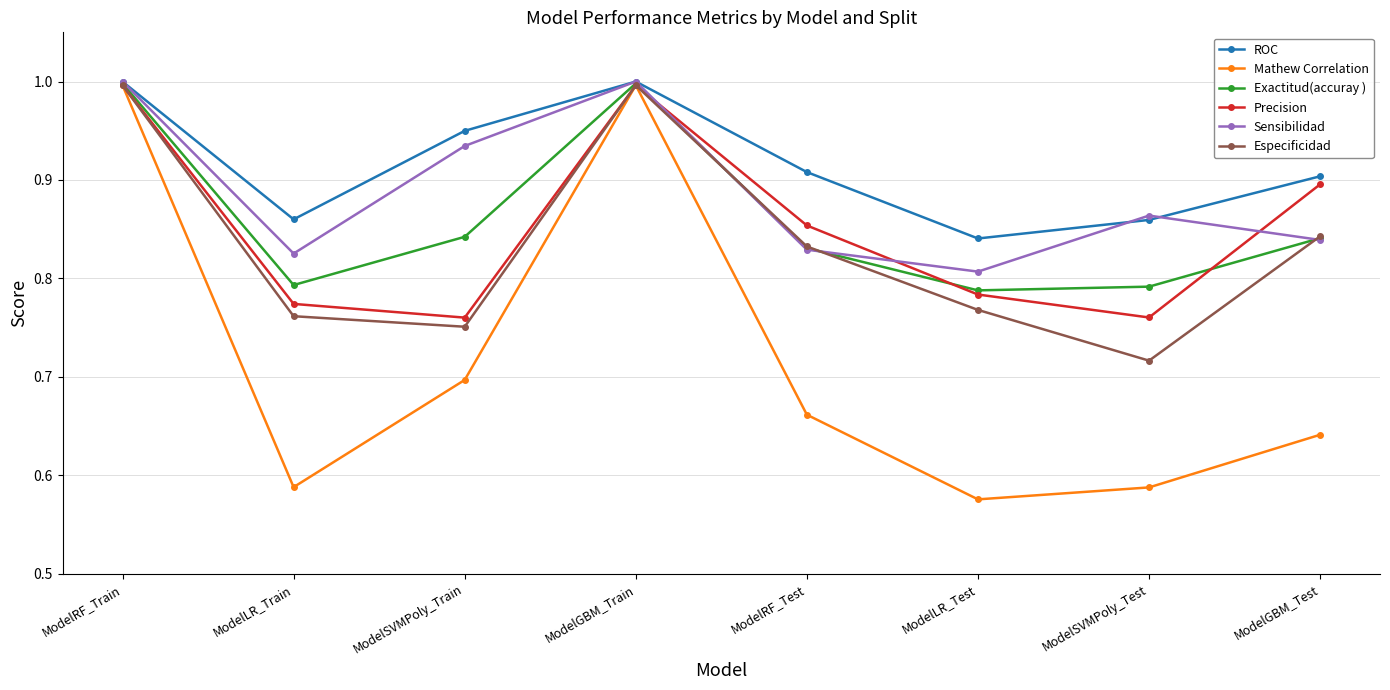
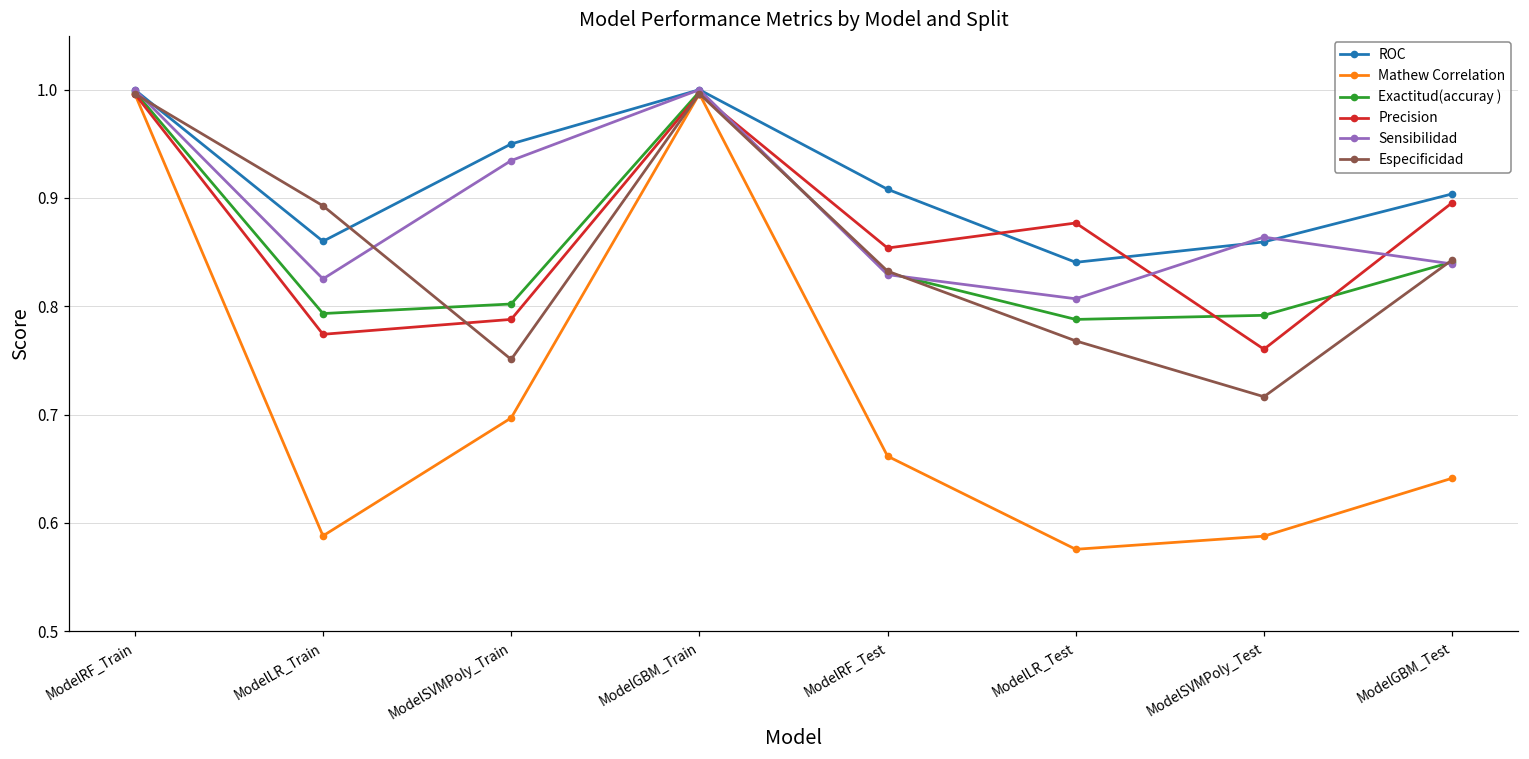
  {
    "ROC": {
      "ModelLR_Train": 0.86,
      "ModelSVMPoly_Train": 0.95,
      "ModelRF_Test": 0.91,
      "ModelLR_Test": 0.84,
      "ModelSVMPoly_Test": 0.86,
      "ModelGBM_Test": 0.90
    },
    "Mathew Correlation": {
      "ModelLR_Train": 0.59,
      "ModelSVMPoly_Train": 0.70,
      "ModelRF_Test": 0.66,
      "ModelLR_Test": 0.58,
      "ModelSVMPoly_Test": 0.59,
      "ModelGBM_Test": 0.64
    },
    "Exactitud(accuray )": {
      "ModelLR_Train": 0.79,
-     "ModelSVMPoly_Train": 0.84,
+     "ModelSVMPoly_Train": 0.80,
      "ModelLR_Test": 0.79,
      "ModelSVMPoly_Test": 0.79
    },
    "Precision": {
      "ModelLR_Train": 0.77,
-     "ModelSVMPoly_Train": 0.76,
+     "ModelSVMPoly_Train": 0.79,
      "ModelRF_Test": 0.85,
-     "ModelLR_Test": 0.78,
+     "ModelLR_Test": 0.88,
      "ModelSVMPoly_Test": 0.76,
      "ModelGBM_Test": 0.90
    },
    "Sensibilidad": {
      "ModelLR_Train": 0.83,
      "ModelSVMPoly_Train": 0.93,
      "ModelLR_Test": 0.81,
      "ModelSVMPoly_Test": 0.86
    },
    "Especificidad": {
-     "ModelLR_Train": 0.76,
+     "ModelLR_Train": 0.89,
      "ModelSVMPoly_Train": 0.75,
      "ModelLR_Test": 0.77,
      "ModelSVMPoly_Test": 0.72
    }
  }
